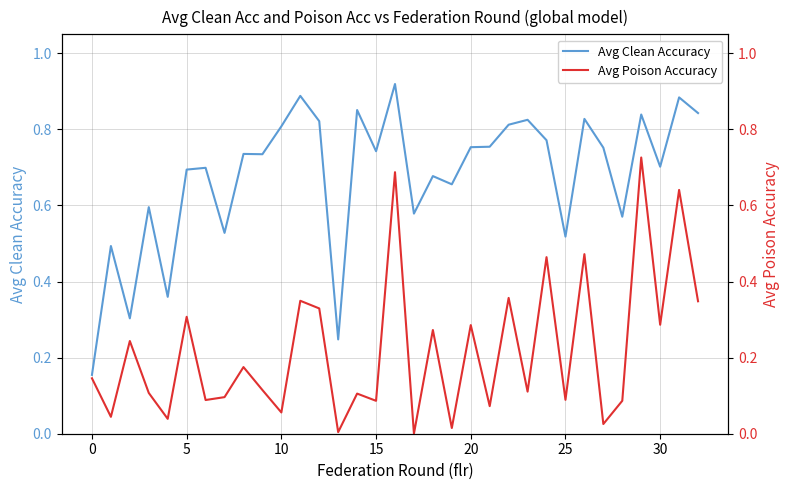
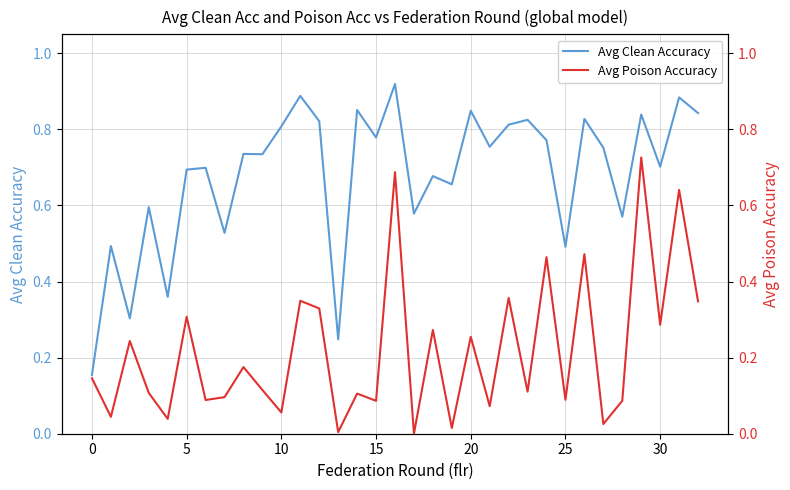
  {
    "Avg Clean Accuracy": {
      "0": 0.15,
      "5": 0.69,
      "10": 0.81,
-     "15": 0.74,
-     "20": 0.75,
-     "25": 0.52,
+     "15": 0.78,
+     "20": 0.85,
+     "25": 0.49,
      "30": 0.70
    },
    "Avg Poison Accuracy": {
      "0": 0.15,
      "5": 0.31,
      "10": 0.06,
      "15": 0.09,
-     "20": 0.29,
+     "20": 0.25,
      "25": 0.09,
      "30": 0.29
    }
  }
